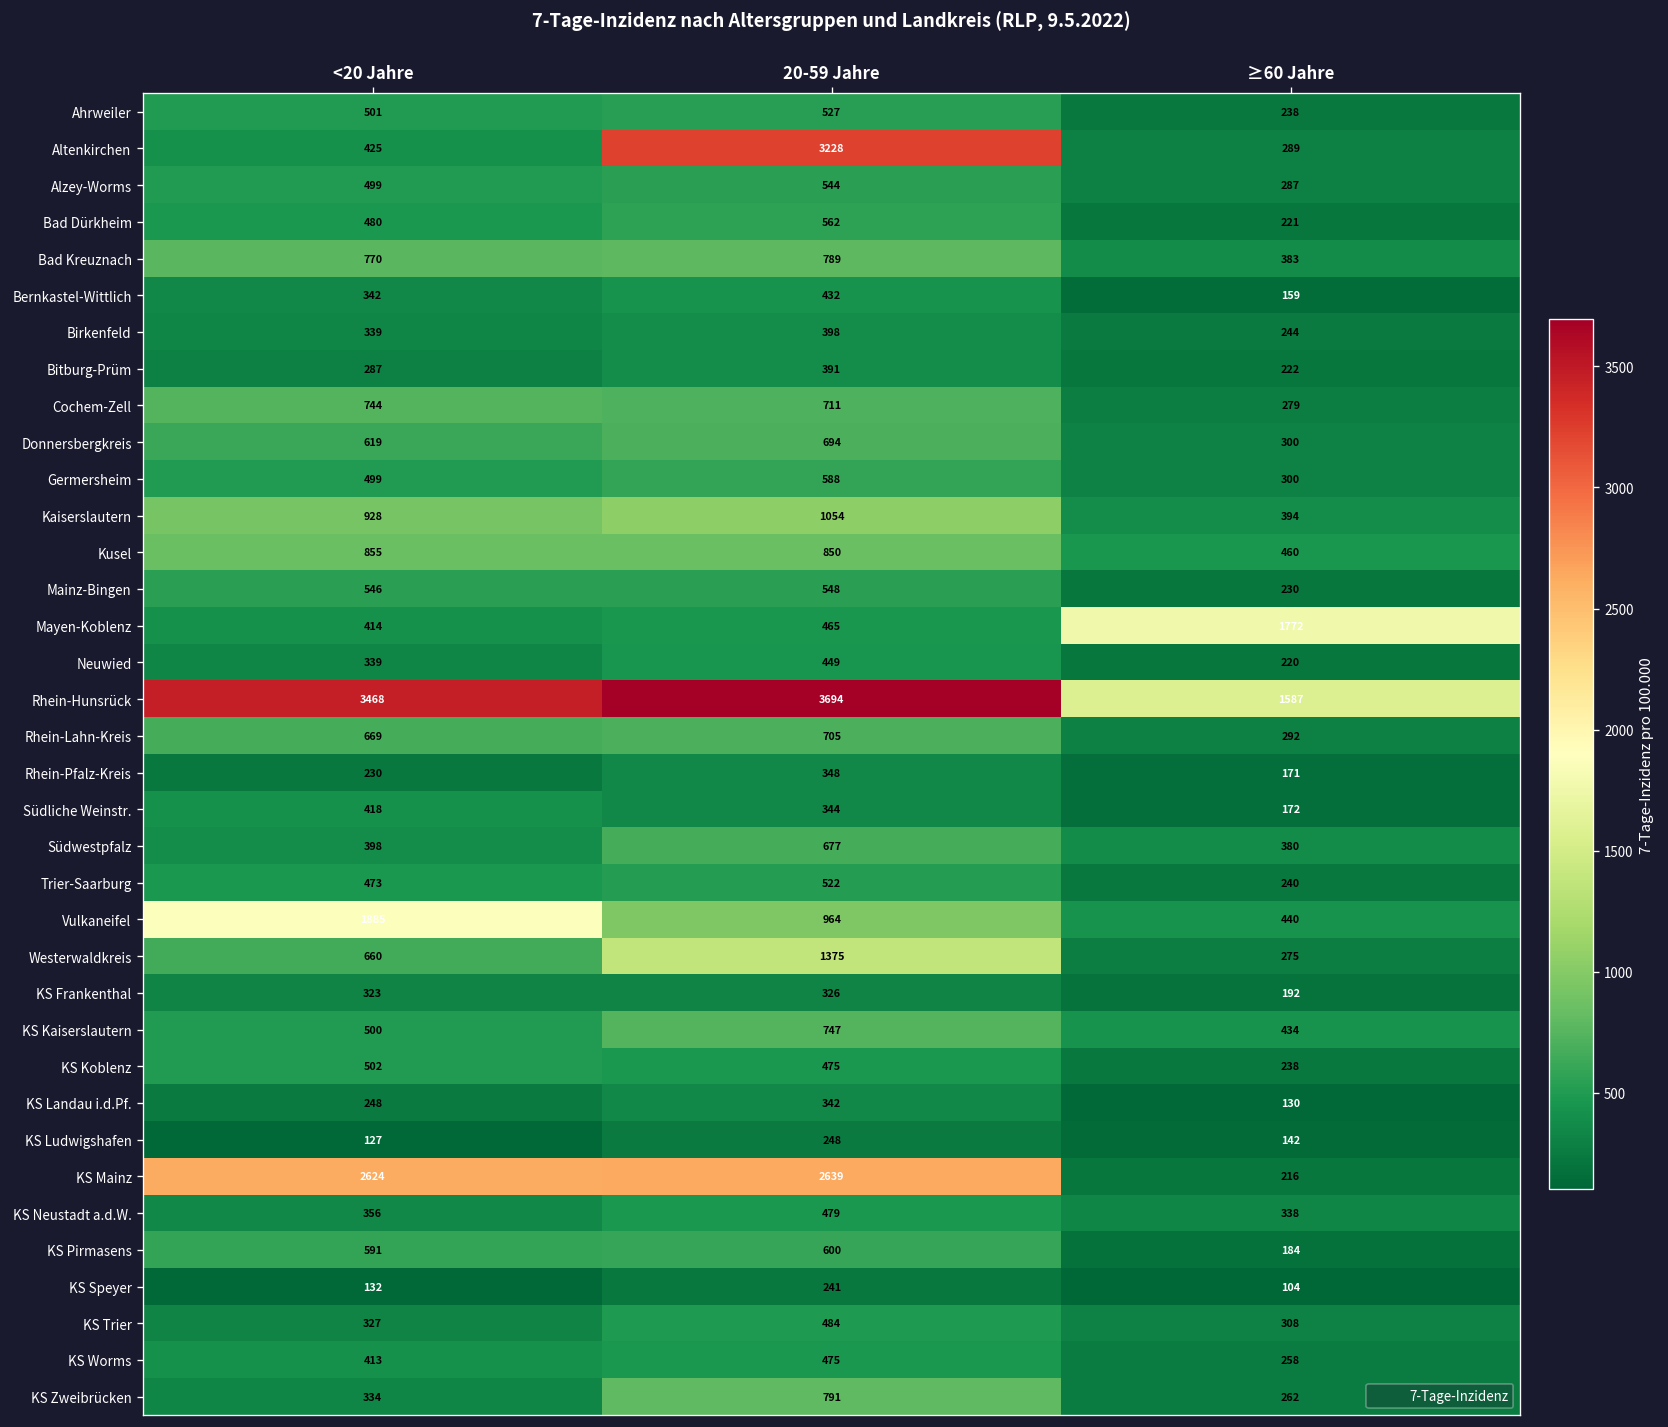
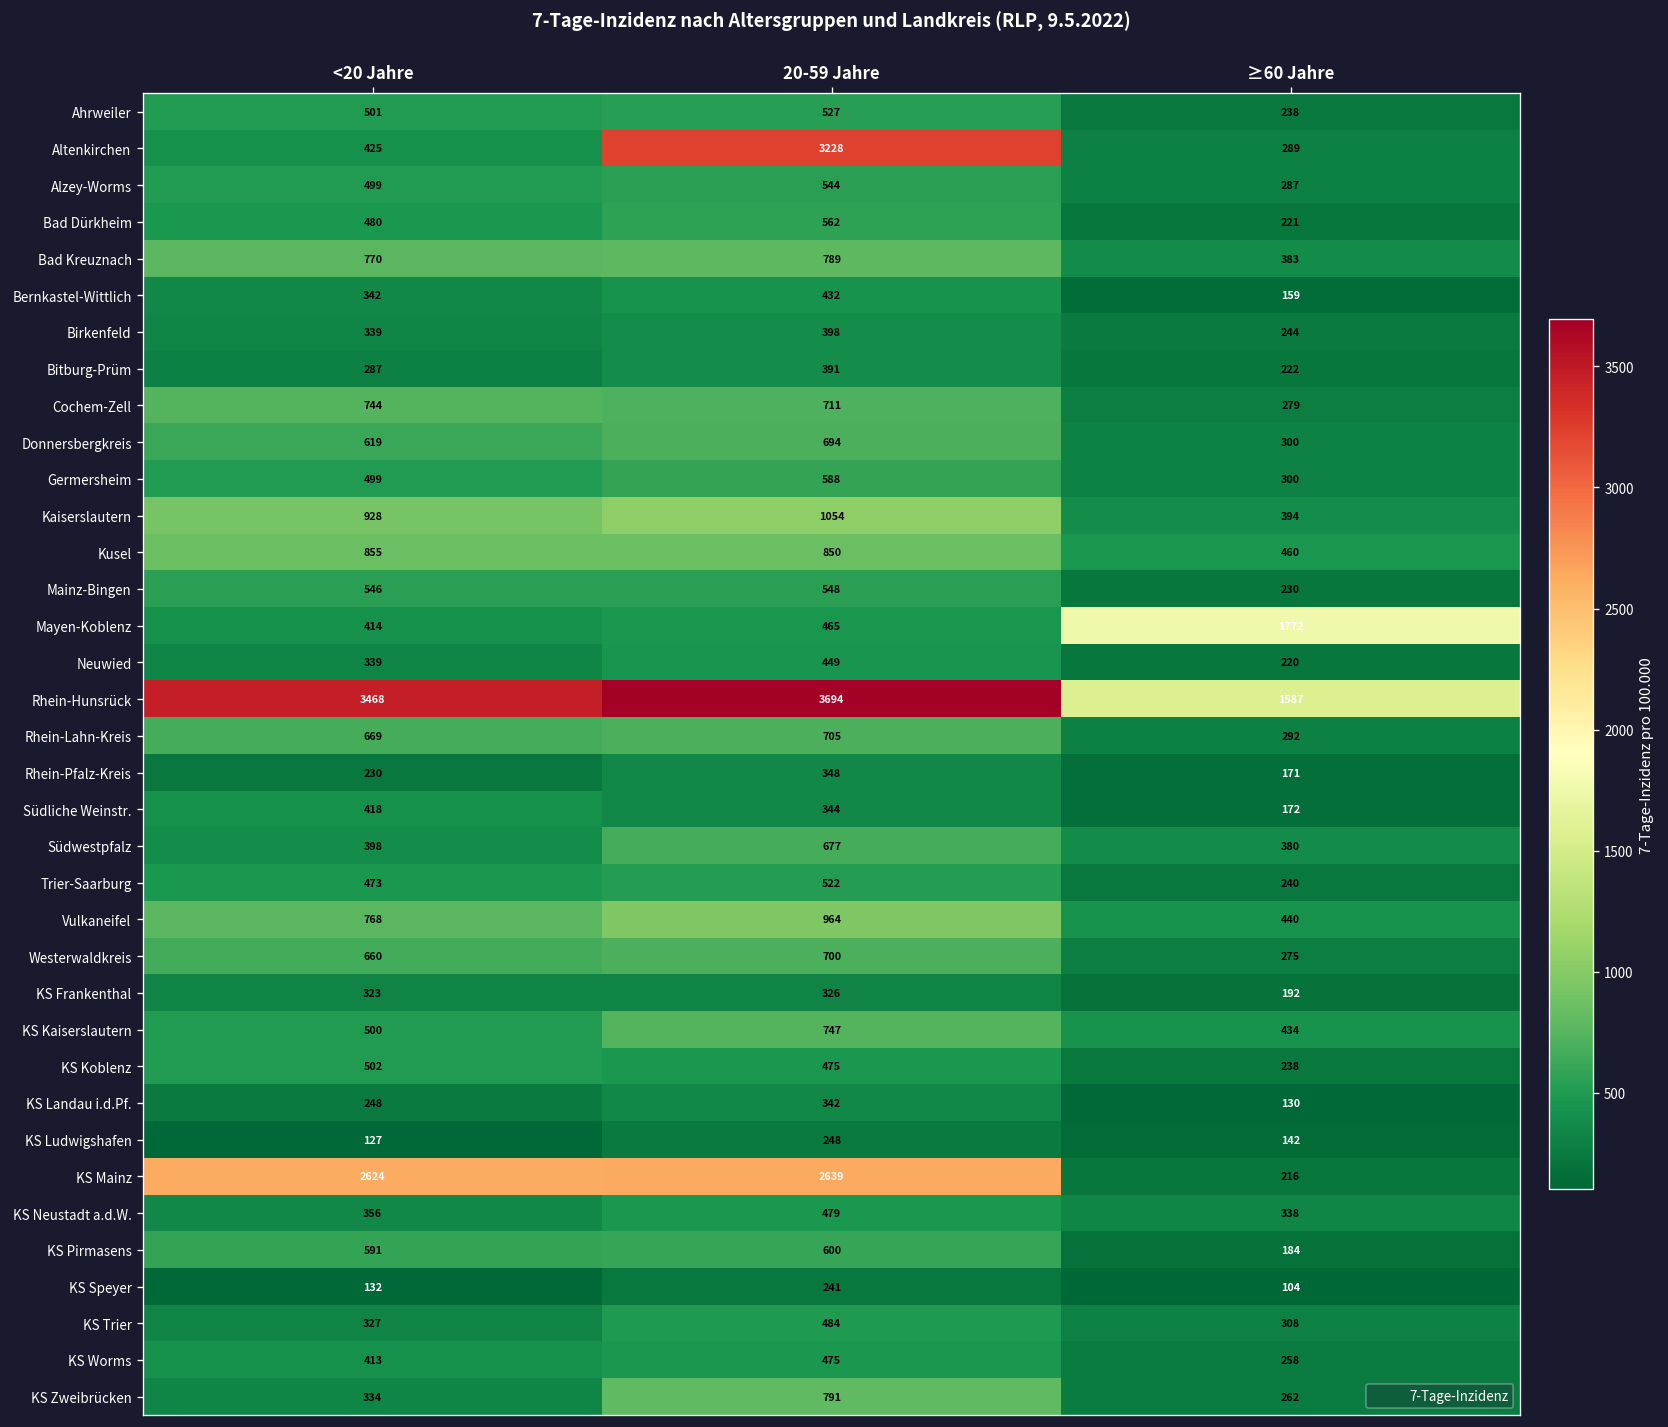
  {
    "Ahrweiler": {
      "<20 Jahre": 501,
      "20-59 Jahre": 527,
      "≥60 Jahre": 238
    },
    "Altenkirchen": {
      "<20 Jahre": 425,
      "20-59 Jahre": 3228,
      "≥60 Jahre": 289
    },
    "Alzey-Worms": {
      "<20 Jahre": 499,
      "20-59 Jahre": 544,
      "≥60 Jahre": 287
    },
    "Bad Dürkheim": {
      "<20 Jahre": 480,
      "20-59 Jahre": 562,
      "≥60 Jahre": 221
    },
    "Bad Kreuznach": {
      "<20 Jahre": 770,
      "20-59 Jahre": 789,
      "≥60 Jahre": 383
    },
    "Bernkastel-Wittlich": {
      "<20 Jahre": 342,
      "20-59 Jahre": 432,
      "≥60 Jahre": 159
    },
    "Birkenfeld": {
      "<20 Jahre": 339,
      "20-59 Jahre": 398,
      "≥60 Jahre": 244
    },
    "Bitburg-Prüm": {
      "<20 Jahre": 287,
      "20-59 Jahre": 391,
      "≥60 Jahre": 222
    },
    "Cochem-Zell": {
      "<20 Jahre": 744,
      "20-59 Jahre": 711,
      "≥60 Jahre": 279
    },
    "Donnersbergkreis": {
      "<20 Jahre": 619,
      "20-59 Jahre": 694,
      "≥60 Jahre": 300
    },
    "Germersheim": {
      "<20 Jahre": 499,
      "20-59 Jahre": 588,
      "≥60 Jahre": 300
    },
    "Kaiserslautern": {
      "<20 Jahre": 928,
      "20-59 Jahre": 1054,
      "≥60 Jahre": 394
    },
    "Kusel": {
      "<20 Jahre": 855,
      "20-59 Jahre": 850,
      "≥60 Jahre": 460
    },
    "Mainz-Bingen": {
      "<20 Jahre": 546,
      "20-59 Jahre": 548,
      "≥60 Jahre": 230
    },
    "Mayen-Koblenz": {
      "<20 Jahre": 414,
      "20-59 Jahre": 465,
      "≥60 Jahre": 1772
    },
    "Neuwied": {
      "<20 Jahre": 339,
      "20-59 Jahre": 449,
      "≥60 Jahre": 220
    },
    "Rhein-Hunsrück": {
      "<20 Jahre": 3468,
      "20-59 Jahre": 3694,
      "≥60 Jahre": 1587
    },
    "Rhein-Lahn-Kreis": {
      "<20 Jahre": 669,
      "20-59 Jahre": 705,
      "≥60 Jahre": 292
    },
    "Rhein-Pfalz-Kreis": {
      "<20 Jahre": 230,
      "20-59 Jahre": 348,
      "≥60 Jahre": 171
    },
    "Südliche Weinstr.": {
      "<20 Jahre": 418,
      "20-59 Jahre": 344,
      "≥60 Jahre": 172
    },
    "Südwestpfalz": {
      "<20 Jahre": 398,
      "20-59 Jahre": 677,
      "≥60 Jahre": 380
    },
    "Trier-Saarburg": {
      "<20 Jahre": 473,
      "20-59 Jahre": 522,
      "≥60 Jahre": 240
    },
    "Vulkaneifel": {
-     "<20 Jahre": 1885,
+     "<20 Jahre": 768,
      "20-59 Jahre": 964,
      "≥60 Jahre": 440
    },
    "Westerwaldkreis": {
      "<20 Jahre": 660,
-     "20-59 Jahre": 1375,
+     "20-59 Jahre": 700,
      "≥60 Jahre": 275
    },
    "KS Frankenthal": {
      "<20 Jahre": 323,
      "20-59 Jahre": 326,
      "≥60 Jahre": 192
    },
    "KS Kaiserslautern": {
      "<20 Jahre": 500,
      "20-59 Jahre": 747,
      "≥60 Jahre": 434
    },
    "KS Koblenz": {
      "<20 Jahre": 502,
      "20-59 Jahre": 475,
      "≥60 Jahre": 238
    },
    "KS Landau i.d.Pf.": {
      "<20 Jahre": 248,
      "20-59 Jahre": 342,
      "≥60 Jahre": 130
    },
    "KS Ludwigshafen": {
      "<20 Jahre": 127,
      "20-59 Jahre": 248,
      "≥60 Jahre": 142
    },
    "KS Mainz": {
      "<20 Jahre": 2624,
      "20-59 Jahre": 2639,
      "≥60 Jahre": 216
    },
    "KS Neustadt a.d.W.": {
      "<20 Jahre": 356,
      "20-59 Jahre": 479,
      "≥60 Jahre": 338
    },
    "KS Pirmasens": {
      "<20 Jahre": 591,
      "20-59 Jahre": 600,
      "≥60 Jahre": 184
    },
    "KS Speyer": {
      "<20 Jahre": 132,
      "20-59 Jahre": 241,
      "≥60 Jahre": 104
    },
    "KS Trier": {
      "<20 Jahre": 327,
      "20-59 Jahre": 484,
      "≥60 Jahre": 308
    },
    "KS Worms": {
      "<20 Jahre": 413,
      "20-59 Jahre": 475,
      "≥60 Jahre": 258
    },
    "KS Zweibrücken": {
      "<20 Jahre": 334,
      "20-59 Jahre": 791,
      "≥60 Jahre": 262
    }
  }
